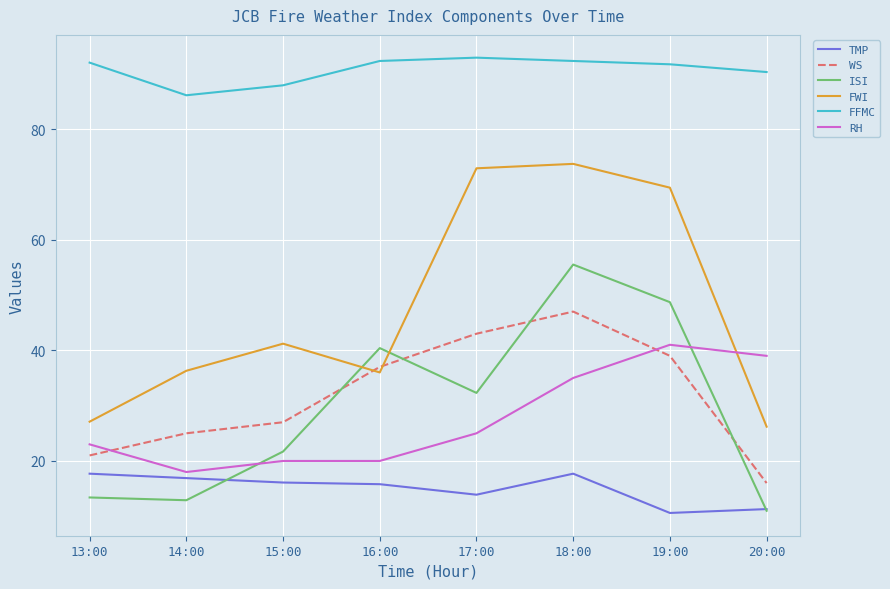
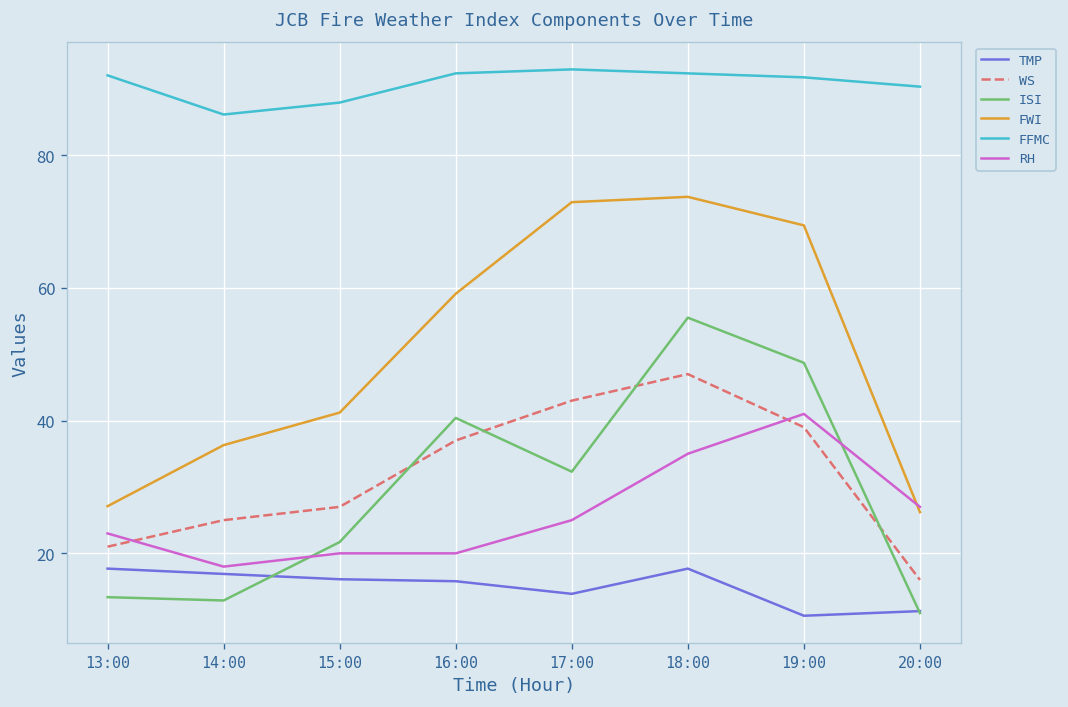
  {
    "TMP": {
      "13:00": 18,
      "14:00": 17,
      "15:00": 16,
      "16:00": 16,
      "17:00": 14,
      "18:00": 18,
      "19:00": 11
    },
    "WS": {
      "13:00": 21,
      "14:00": 25,
      "15:00": 27,
      "16:00": 37,
      "17:00": 43,
      "18:00": 47,
      "19:00": 39,
      "20:00": 16
    },
    "ISI": {
      "13:00": 13,
      "14:00": 13,
      "15:00": 22,
      "16:00": 40,
      "17:00": 32,
      "18:00": 56,
      "19:00": 49
    },
    "FWI": {
      "13:00": 27,
      "14:00": 36,
      "15:00": 41,
-     "16:00": 36,
+     "16:00": 59,
      "17:00": 73,
      "18:00": 74,
      "19:00": 69,
      "20:00": 26
    },
    "FFMC": {
      "13:00": 92,
      "14:00": 86,
      "15:00": 88,
      "16:00": 92,
      "17:00": 93,
      "18:00": 92,
      "19:00": 92,
      "20:00": 90
    },
    "RH": {
      "13:00": 23,
      "14:00": 18,
      "15:00": 20,
      "16:00": 20,
      "17:00": 25,
      "18:00": 35,
      "19:00": 41,
-     "20:00": 39
+     "20:00": 27
    }
  }
